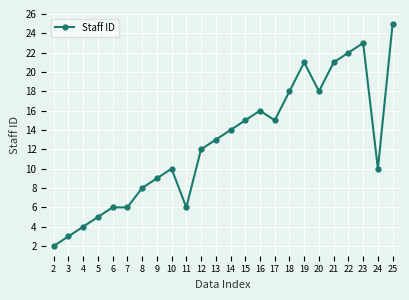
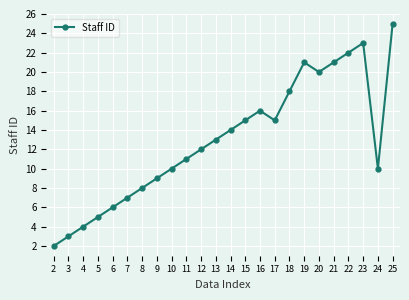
  {
    "2": 2,
    "3": 3,
    "4": 4,
    "5": 5,
    "6": 6,
-   "7": 6,
+   "7": 7,
    "8": 8,
    "9": 9,
    "10": 10,
-   "11": 6,
+   "11": 11,
    "12": 12,
    "13": 13,
    "14": 14,
    "15": 15,
    "16": 16,
    "17": 15,
    "18": 18,
    "19": 21,
-   "20": 18,
+   "20": 20,
    "21": 21,
    "22": 22,
    "23": 23,
    "24": 10,
    "25": 25
  }
